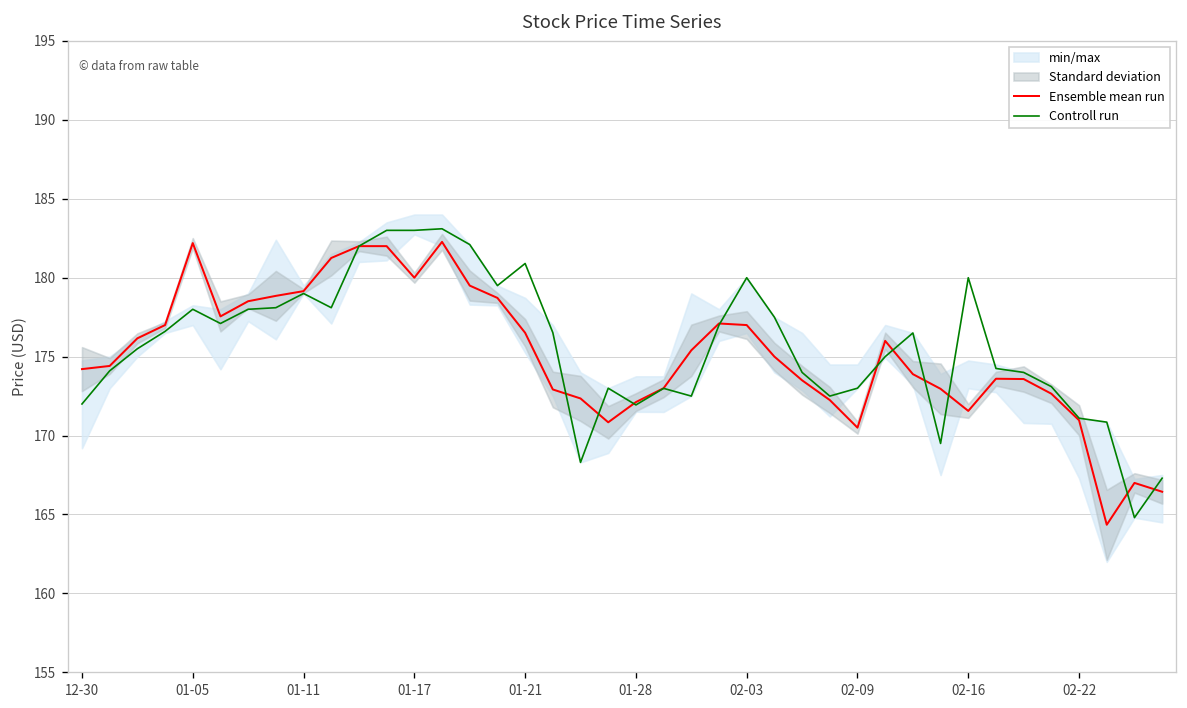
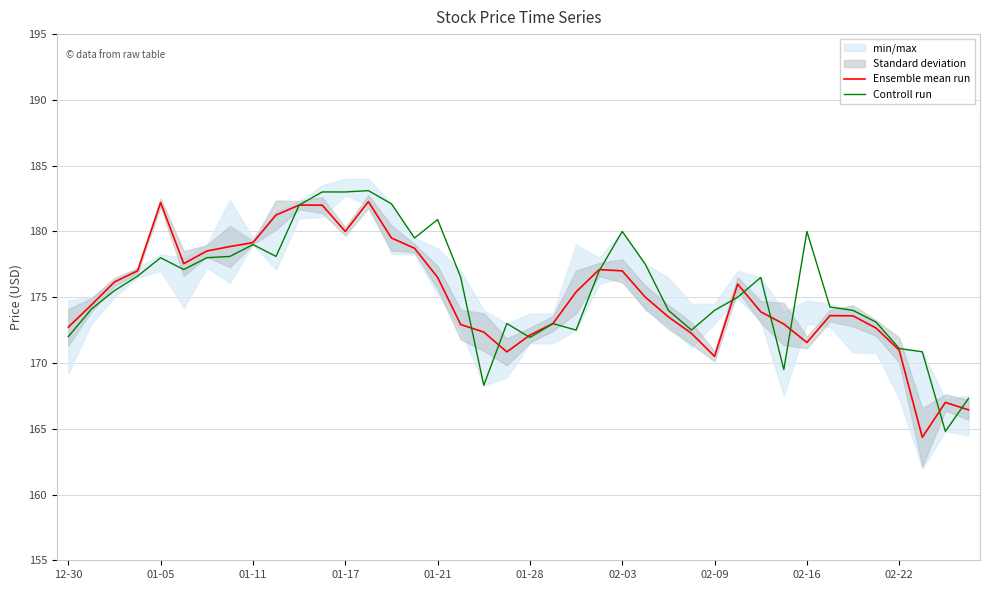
  {
    "Ensemble mean run": {
-     "12-30": 174.2,
+     "12-30": 172.7,
      "01-05": 182.2,
      "01-17": 180.0,
      "01-21": 176.5,
      "02-03": 177.0,
      "02-09": 170.5,
      "02-16": 171.6
    },
    "Controll run": {
      "12-30": 172,
      "01-05": 178,
      "01-17": 183,
      "01-21": 181,
-     "02-09": 173,
+     "02-09": 174,
      "02-16": 180
    }
  }
